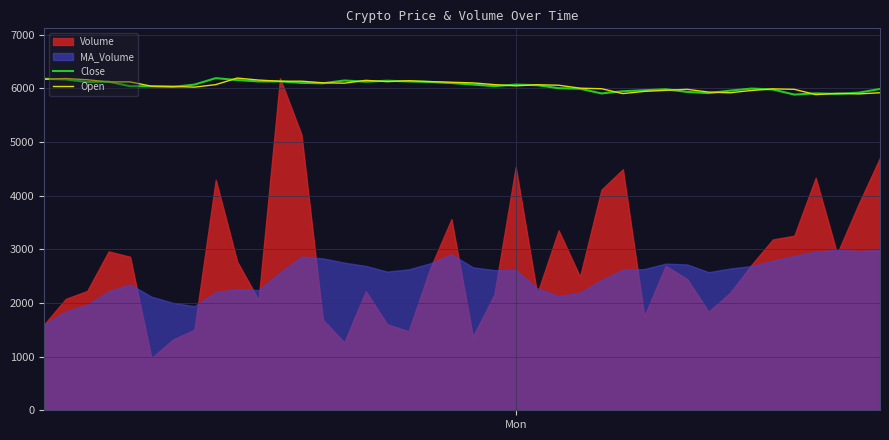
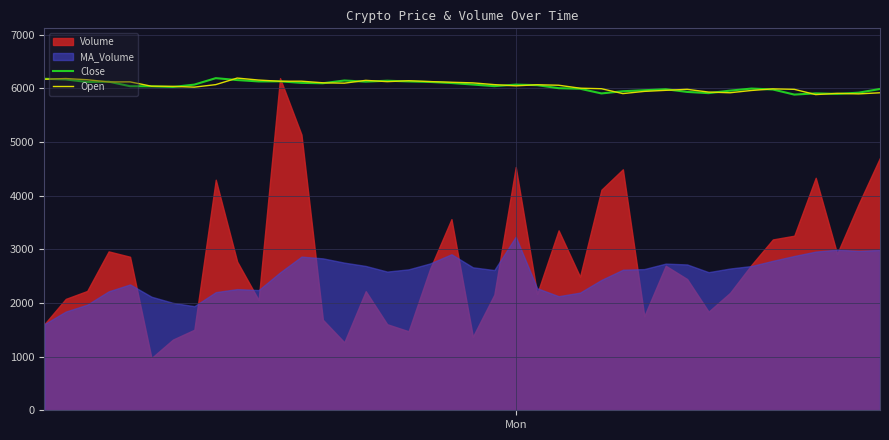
  {
    "Volume": {
      "Mon": 4500
    },
    "MA_Volume": {
-     "Mon": 2600
+     "Mon": 3200
    }
  }
